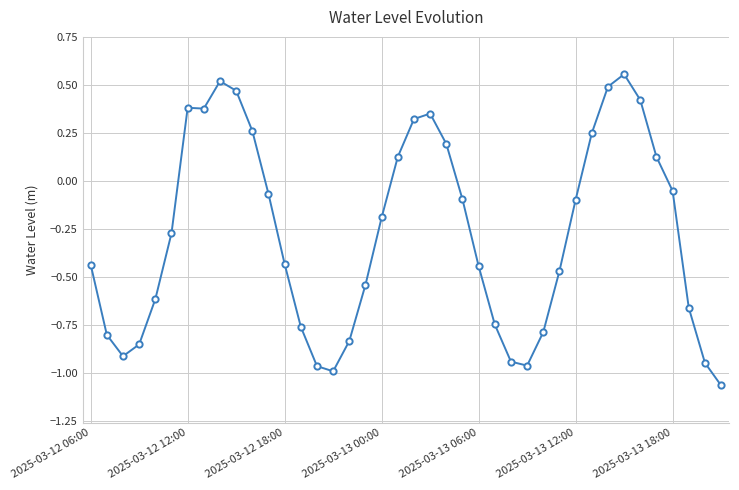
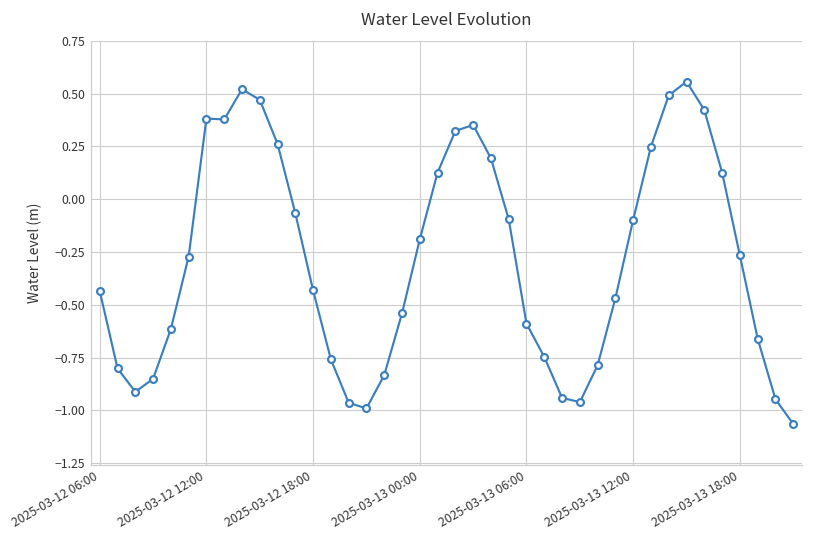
  {
    "2025-03-12 06:00": -0.43,
    "2025-03-12 12:00": 0.38,
    "2025-03-12 18:00": -0.43,
    "2025-03-13 00:00": -0.19,
-   "2025-03-13 06:00": -0.44,
+   "2025-03-13 06:00": -0.59,
    "2025-03-13 12:00": -0.10,
-   "2025-03-13 18:00": -0.05
+   "2025-03-13 18:00": -0.27
  }
